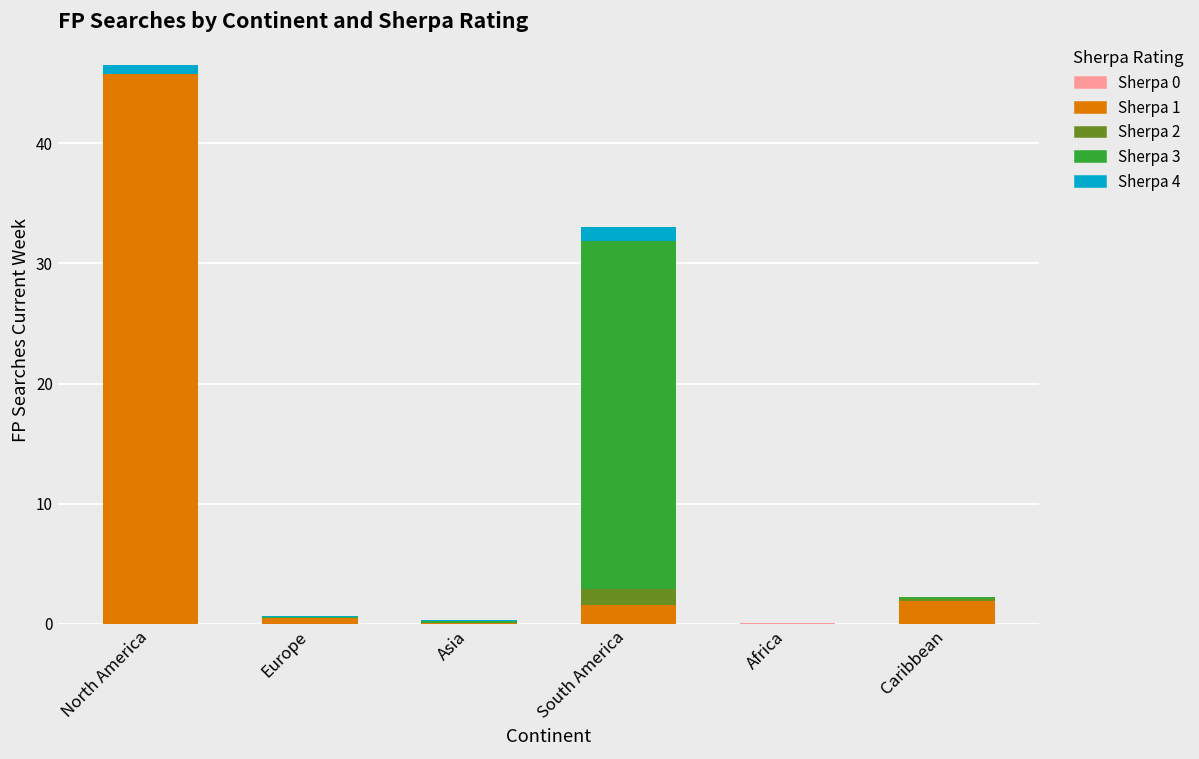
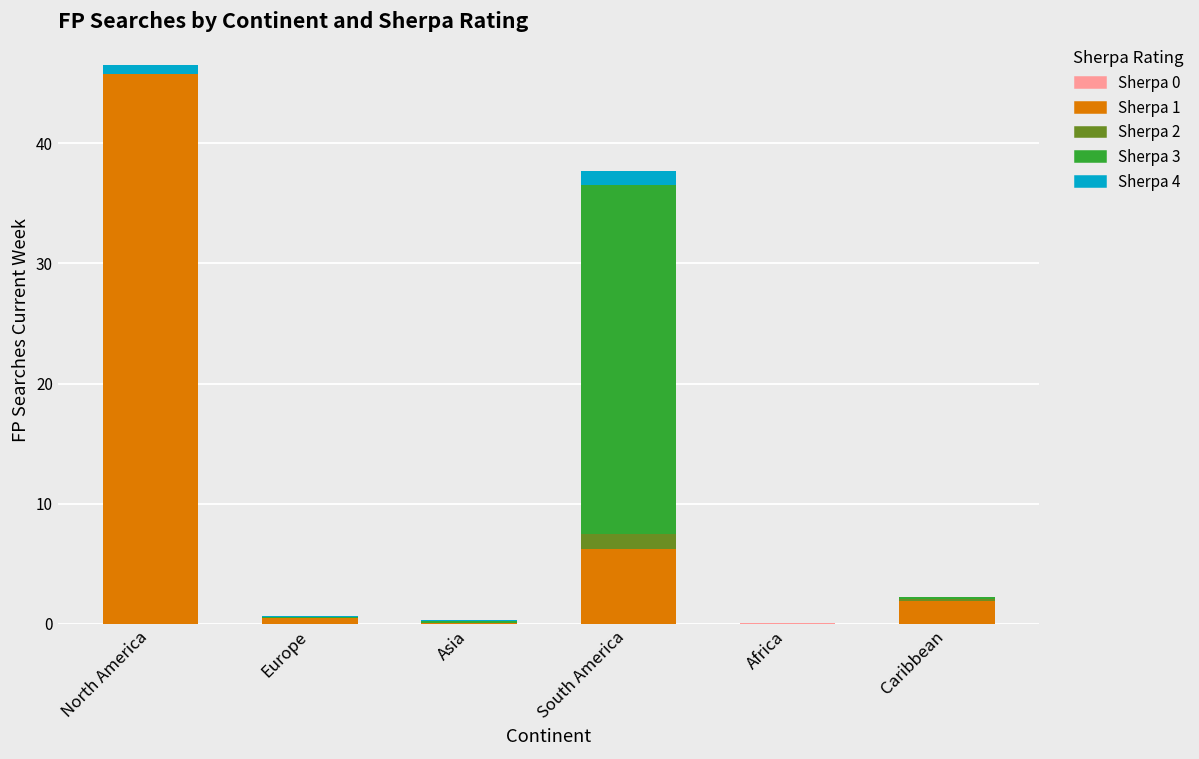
  {
    "Sherpa 0": {
      "North America": 0.0,
      "Europe": 0.0,
      "Asia": 0.0,
      "South America": 0.0,
      "Africa": 0.0,
      "Caribbean": 0.0
    },
    "Sherpa 1": {
      "North America": 45.8,
      "Europe": 0.5,
-     "South America": 1.5,
+     "South America": 6.2,
      "Africa": 0.0,
      "Caribbean": 1.9
    },
    "Sherpa 2": {
      "North America": 0.0,
      "Europe": 0.0,
      "South America": 1.3
    },
    "Sherpa 3": {
      "North America": 0.0,
      "South America": 29.0
    },
    "Sherpa 4": {
      "North America": 0.8,
      "South America": 1.2
    }
  }
